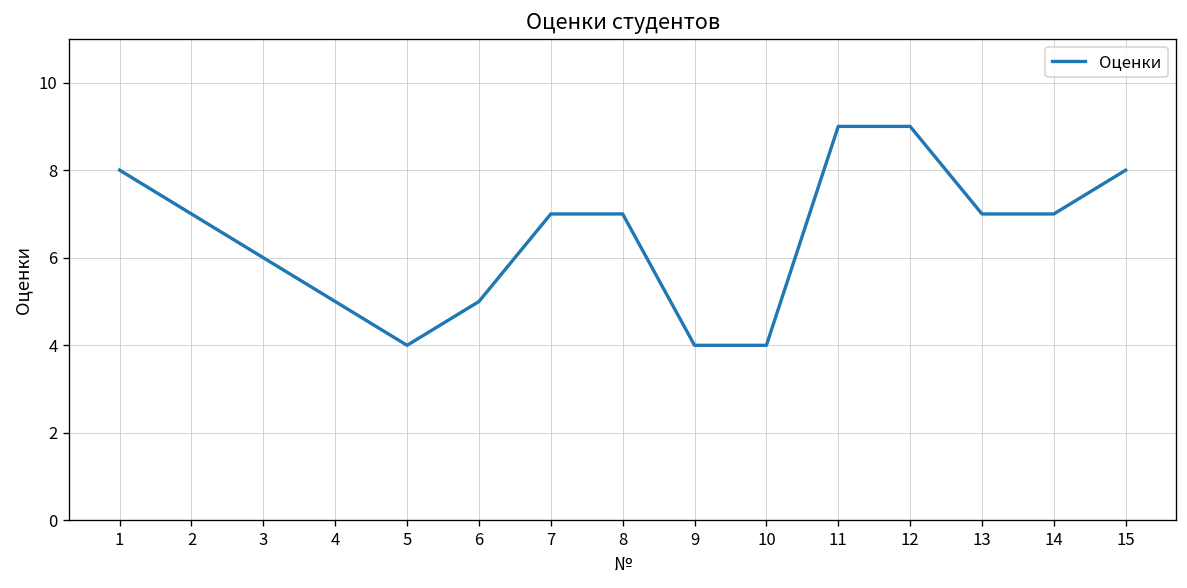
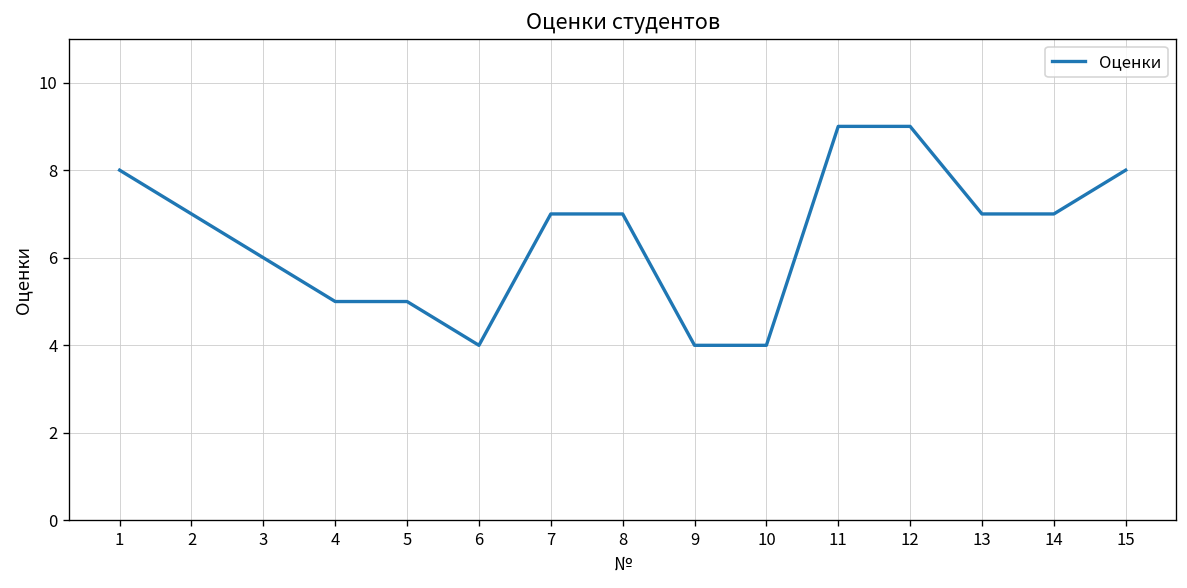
  {
    "1": 8,
    "2": 7,
    "3": 6,
    "4": 5,
-   "5": 4,
-   "6": 5,
+   "5": 5,
+   "6": 4,
    "7": 7,
    "8": 7,
    "9": 4,
    "10": 4,
    "11": 9,
    "12": 9,
    "13": 7,
    "14": 7,
    "15": 8
  }
